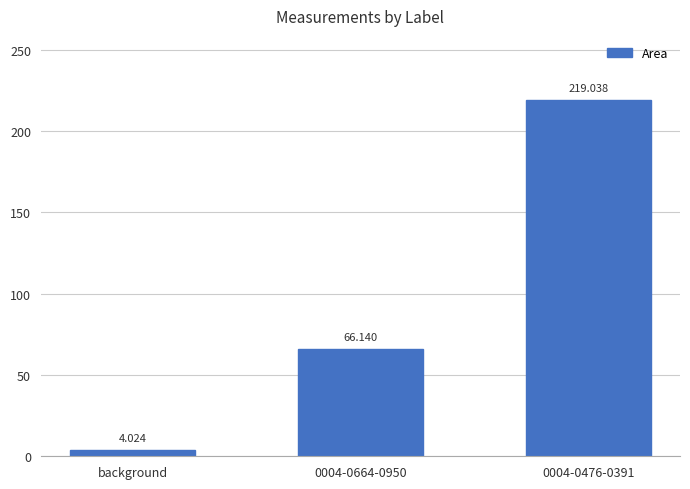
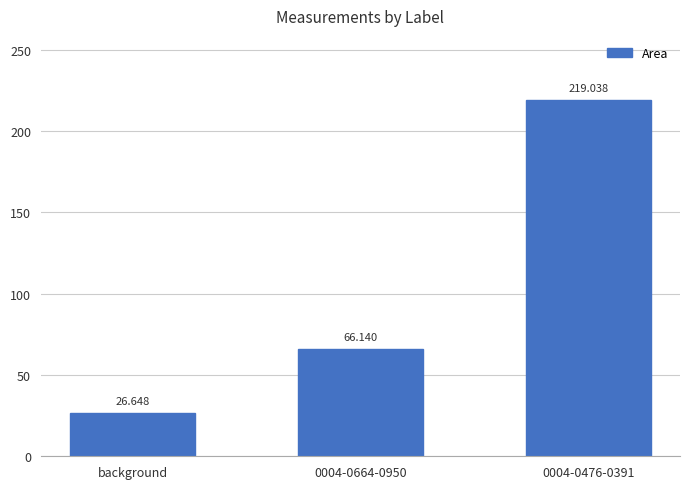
  {
-   "background": 4.024,
+   "background": 26.648,
    "0004-0664-0950": 66.140,
    "0004-0476-0391": 219.038
  }
